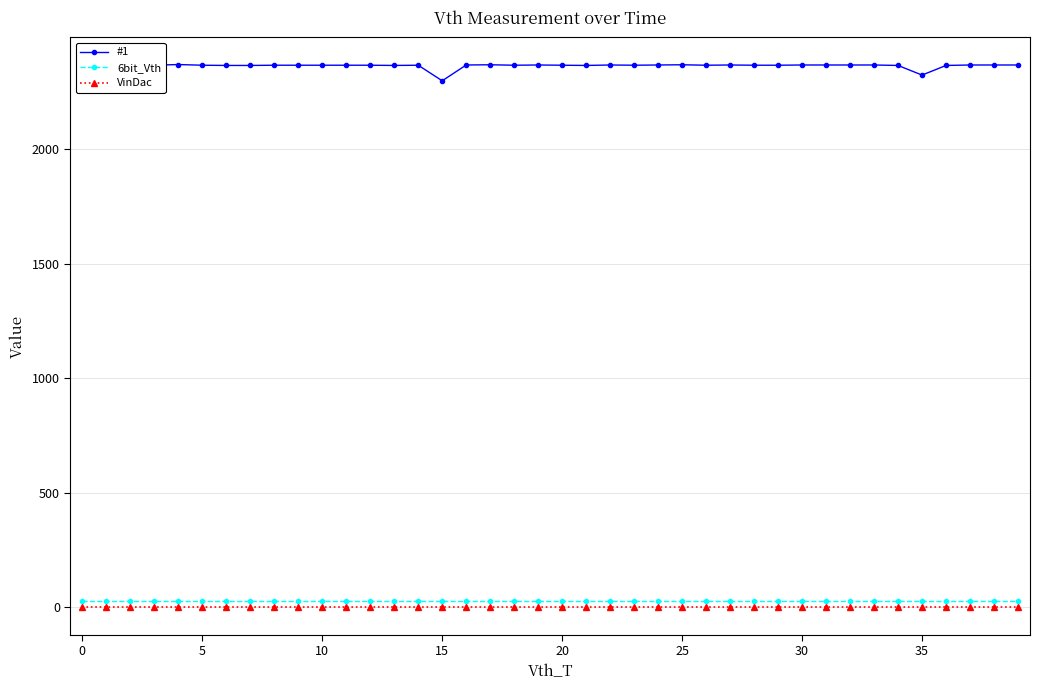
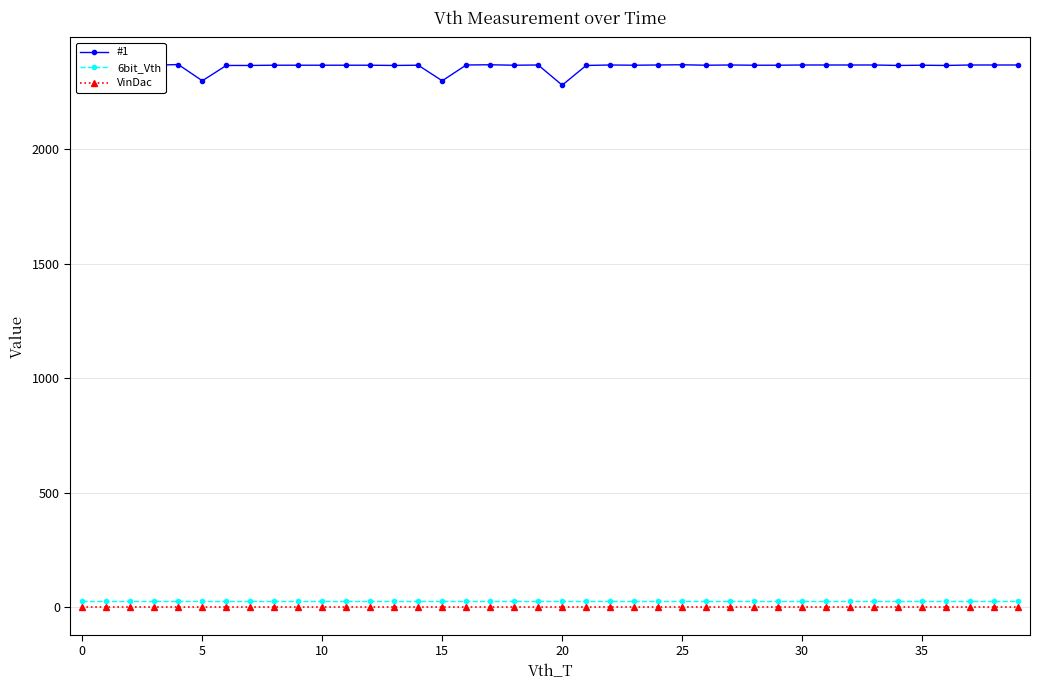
  {
    "#1": {
-     "5": 2370,
+     "5": 2300,
      "10": 2370,
      "15": 2300,
-     "20": 2370,
+     "20": 2280,
      "25": 2370,
      "30": 2370,
-     "35": 2330
+     "35": 2370
    },
    "6bit_Vth": {
      "0": 30,
      "5": 30,
      "10": 30,
      "15": 30,
      "20": 30,
      "25": 30,
      "30": 30,
      "35": 30
    },
    "VinDac": {
      "0": 0,
      "5": 0,
      "10": 0,
      "15": 0,
      "20": 0,
      "25": 0,
      "30": 0,
      "35": 0
    }
  }
